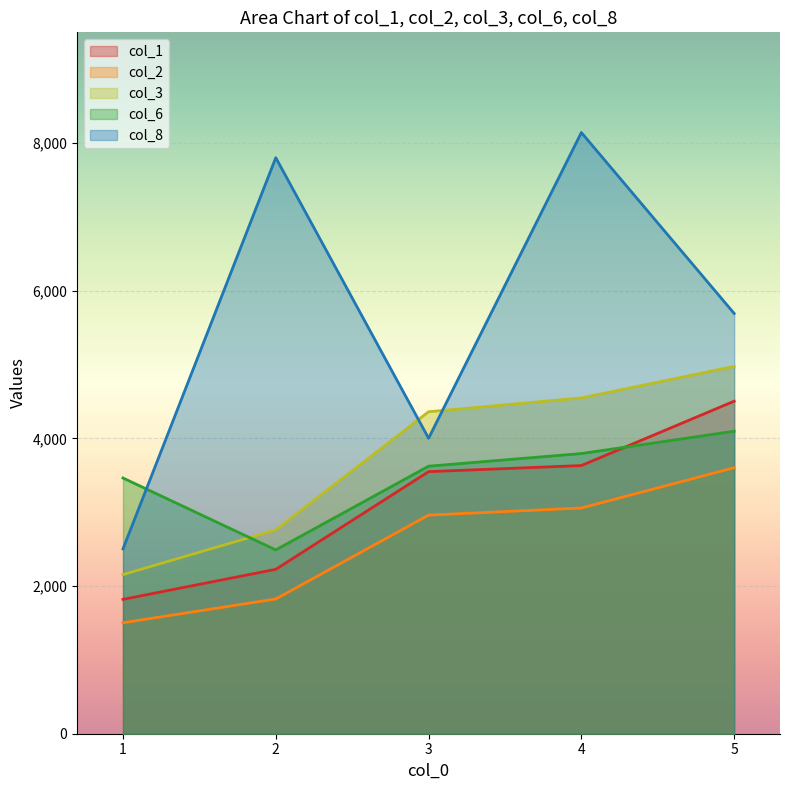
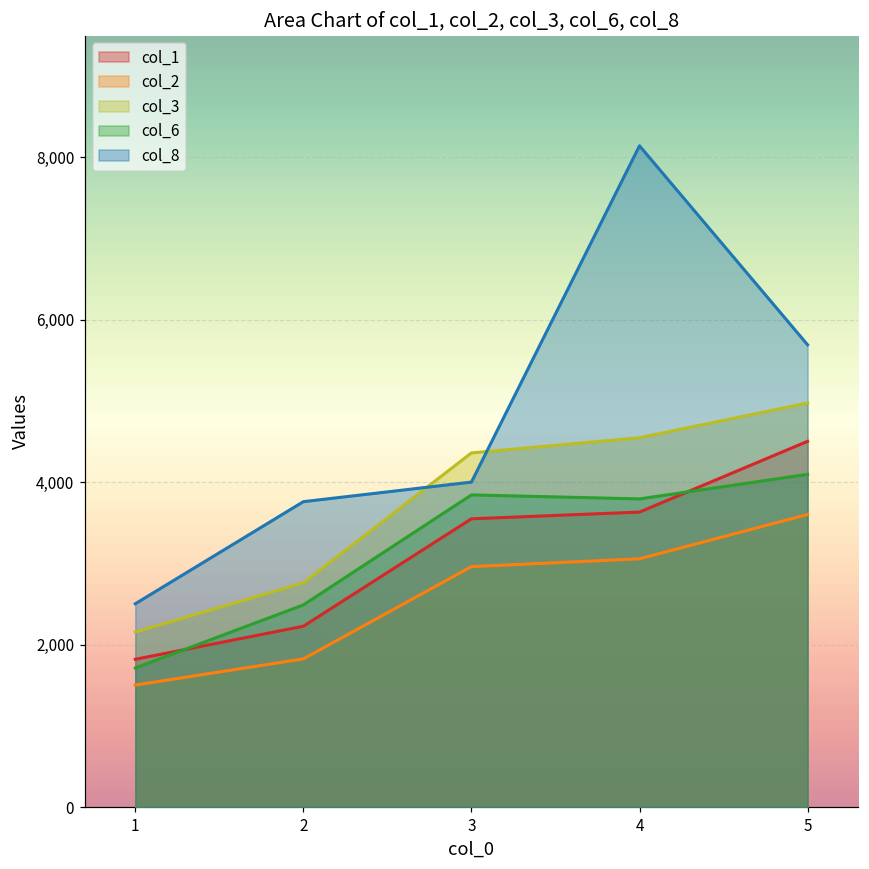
  {
    "col_6": {
-     "1": "3,500",
+     "1": "1,700",
      "2": "2,500",
-     "3": "3,600",
+     "3": "3,800",
      "4": "3,800",
      "5": "4,100"
    },
    "col_8": {
      "1": "2,500",
-     "2": "7,800",
+     "2": "3,800",
      "3": "4,000",
      "4": "8,100",
      "5": "5,700"
    }
  }
